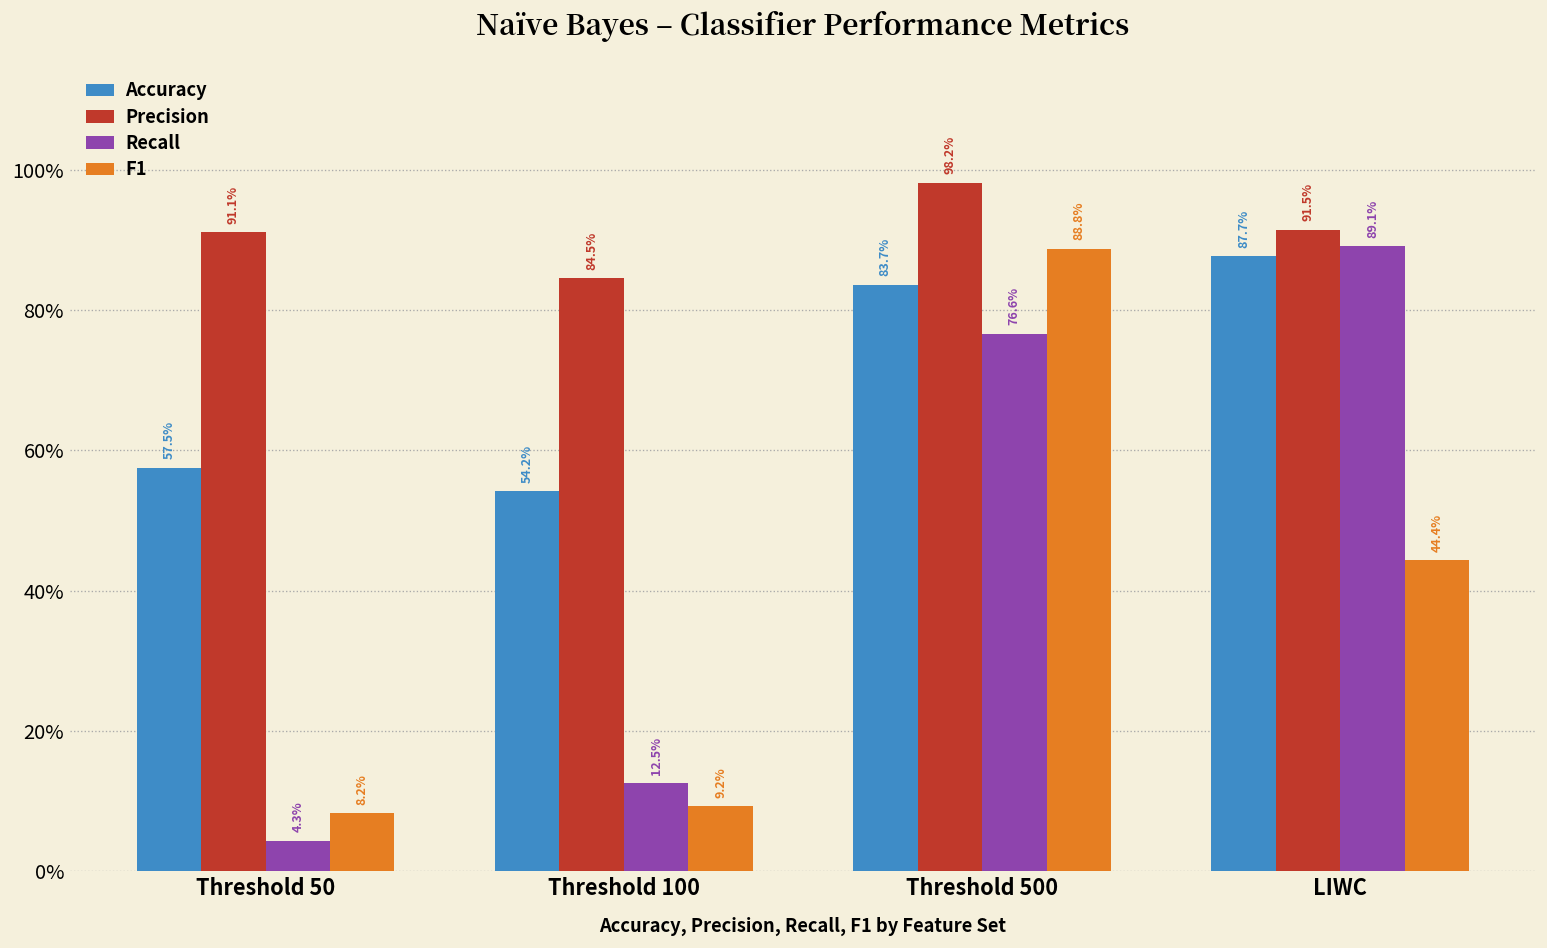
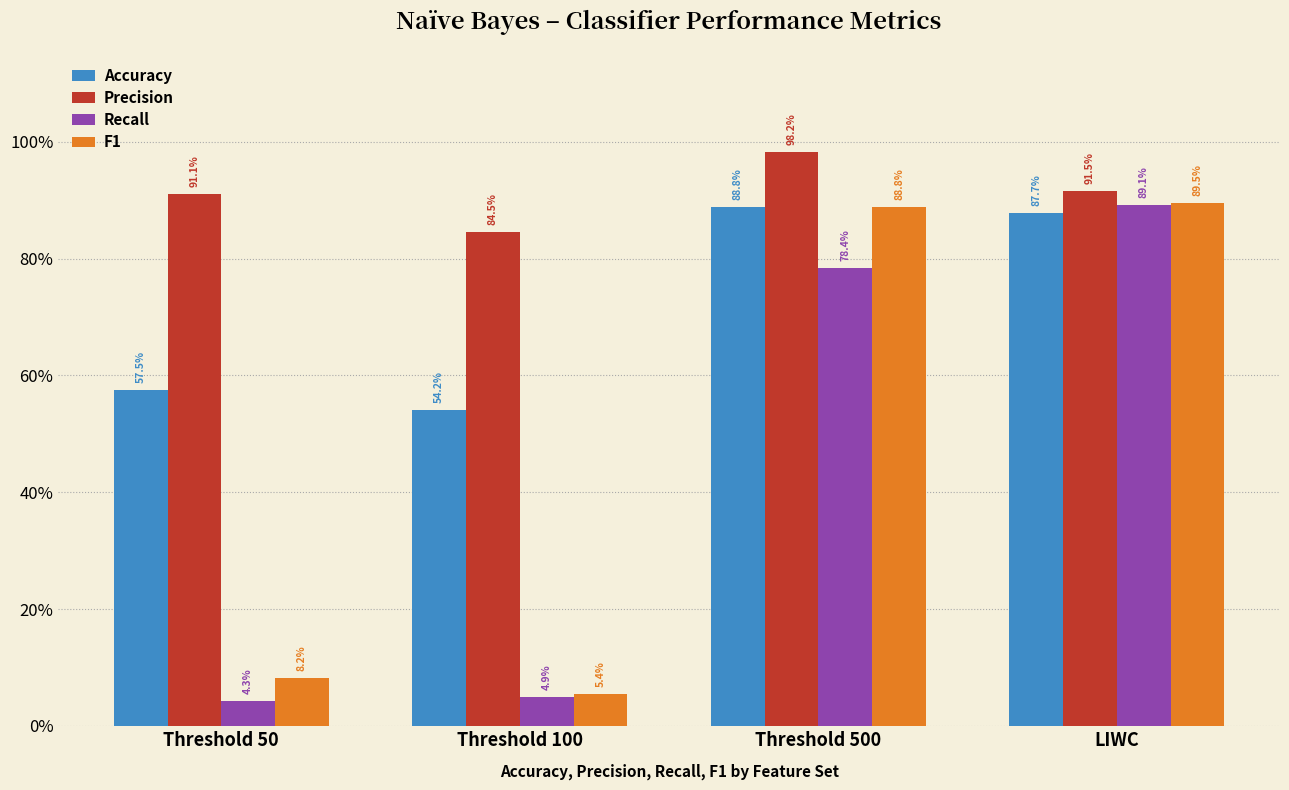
  {
    "Accuracy": {
      "Threshold 50": "57.5%",
      "Threshold 100": "54.2%",
-     "Threshold 500": "83.7%",
+     "Threshold 500": "88.8%",
      "LIWC": "87.7%"
    },
    "Precision": {
      "Threshold 50": "91.1%",
      "Threshold 100": "84.5%",
      "Threshold 500": "98.2%",
      "LIWC": "91.5%"
    },
    "Recall": {
      "Threshold 50": "4.3%",
-     "Threshold 100": "12.5%",
-     "Threshold 500": "76.6%",
+     "Threshold 100": "4.9%",
+     "Threshold 500": "78.4%",
      "LIWC": "89.1%"
    },
    "F1": {
      "Threshold 50": "8.2%",
-     "Threshold 100": "9.2%",
+     "Threshold 100": "5.4%",
      "Threshold 500": "88.8%",
-     "LIWC": "44.4%"
+     "LIWC": "89.5%"
    }
  }
